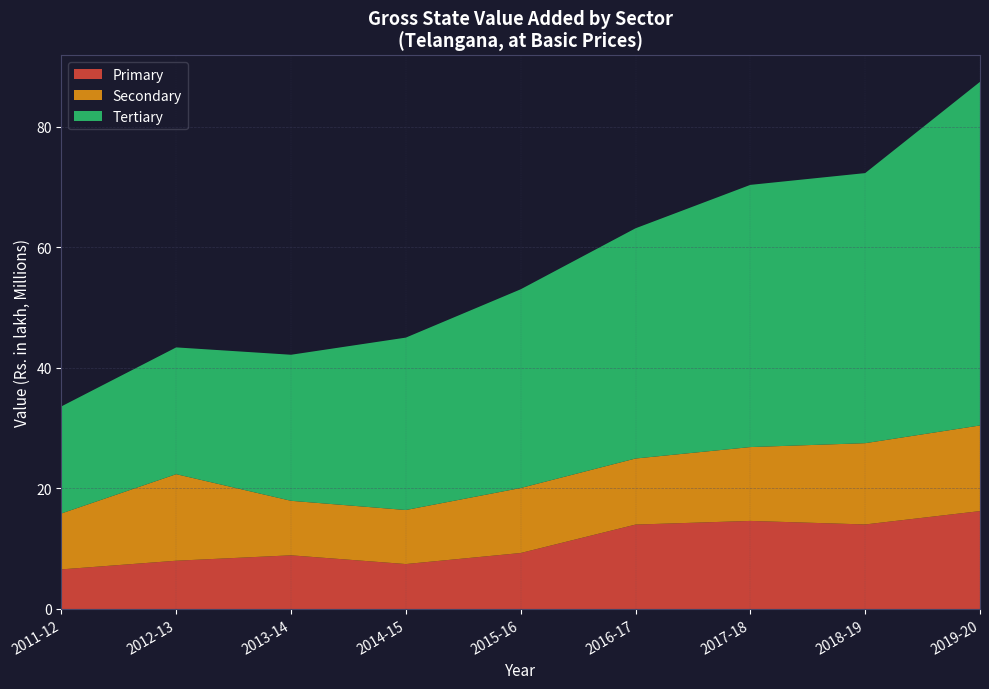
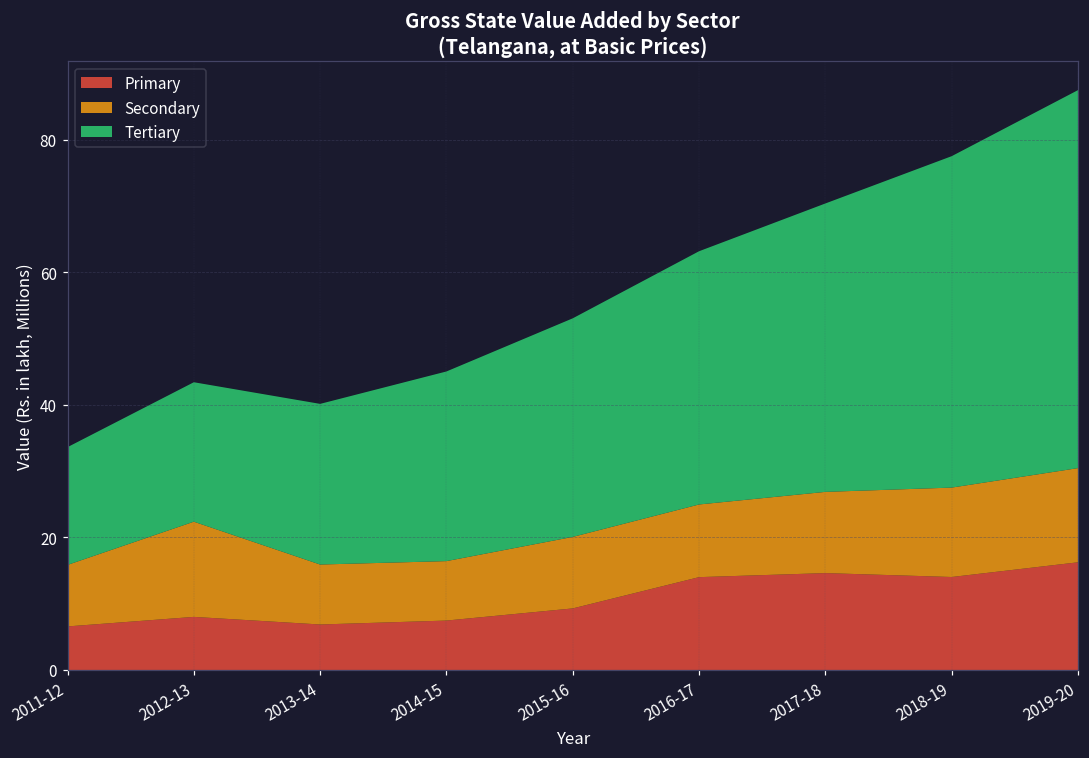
  {
    "Primary": {
      "2011-12": 7,
      "2012-13": 8,
-     "2013-14": 9,
+     "2013-14": 7,
      "2014-15": 7,
      "2015-16": 9,
      "2016-17": 14,
      "2017-18": 15,
      "2018-19": 14,
      "2019-20": 16
    },
    "Secondary": {
      "2011-12": 9,
      "2012-13": 14,
      "2013-14": 9,
      "2014-15": 9,
      "2015-16": 11,
      "2016-17": 11,
      "2017-18": 12,
      "2018-19": 13,
      "2019-20": 14
    },
    "Tertiary": {
      "2011-12": 18,
      "2012-13": 21,
      "2013-14": 24,
      "2014-15": 29,
      "2015-16": 33,
      "2016-17": 38,
      "2017-18": 43,
-     "2018-19": 45,
+     "2018-19": 50,
      "2019-20": 57
    }
  }
